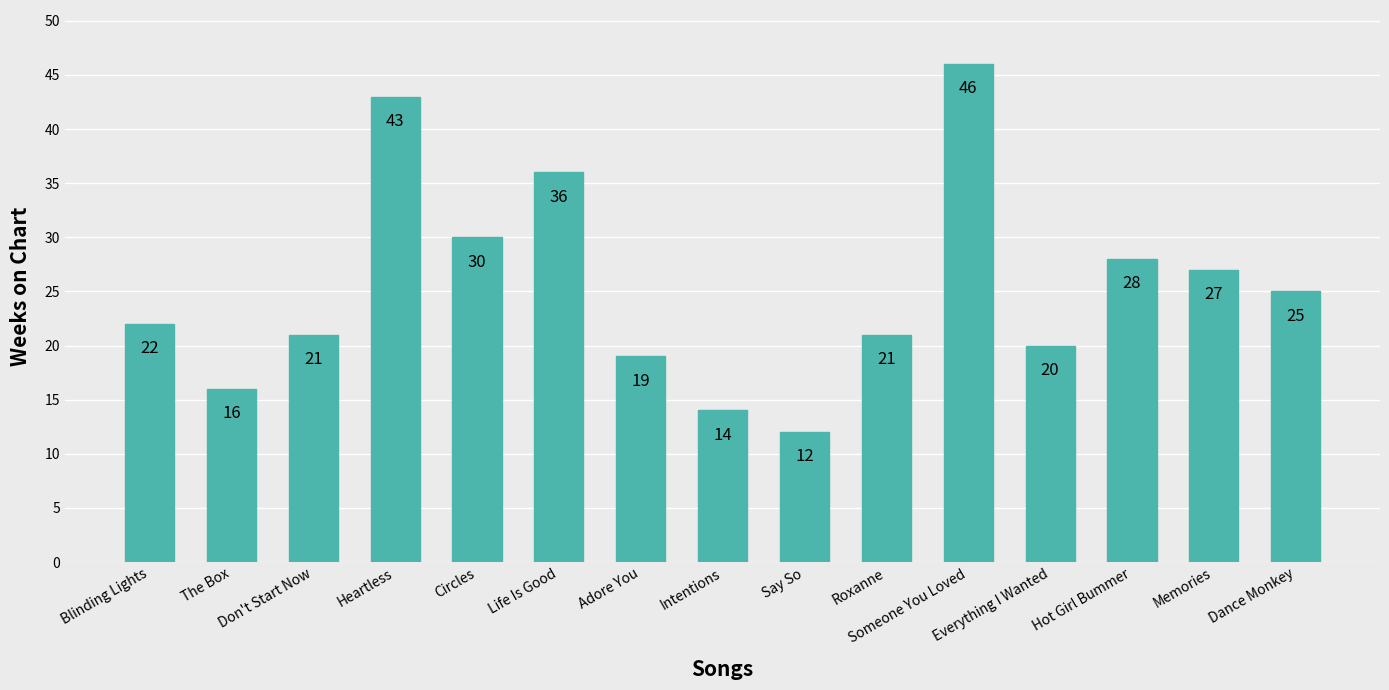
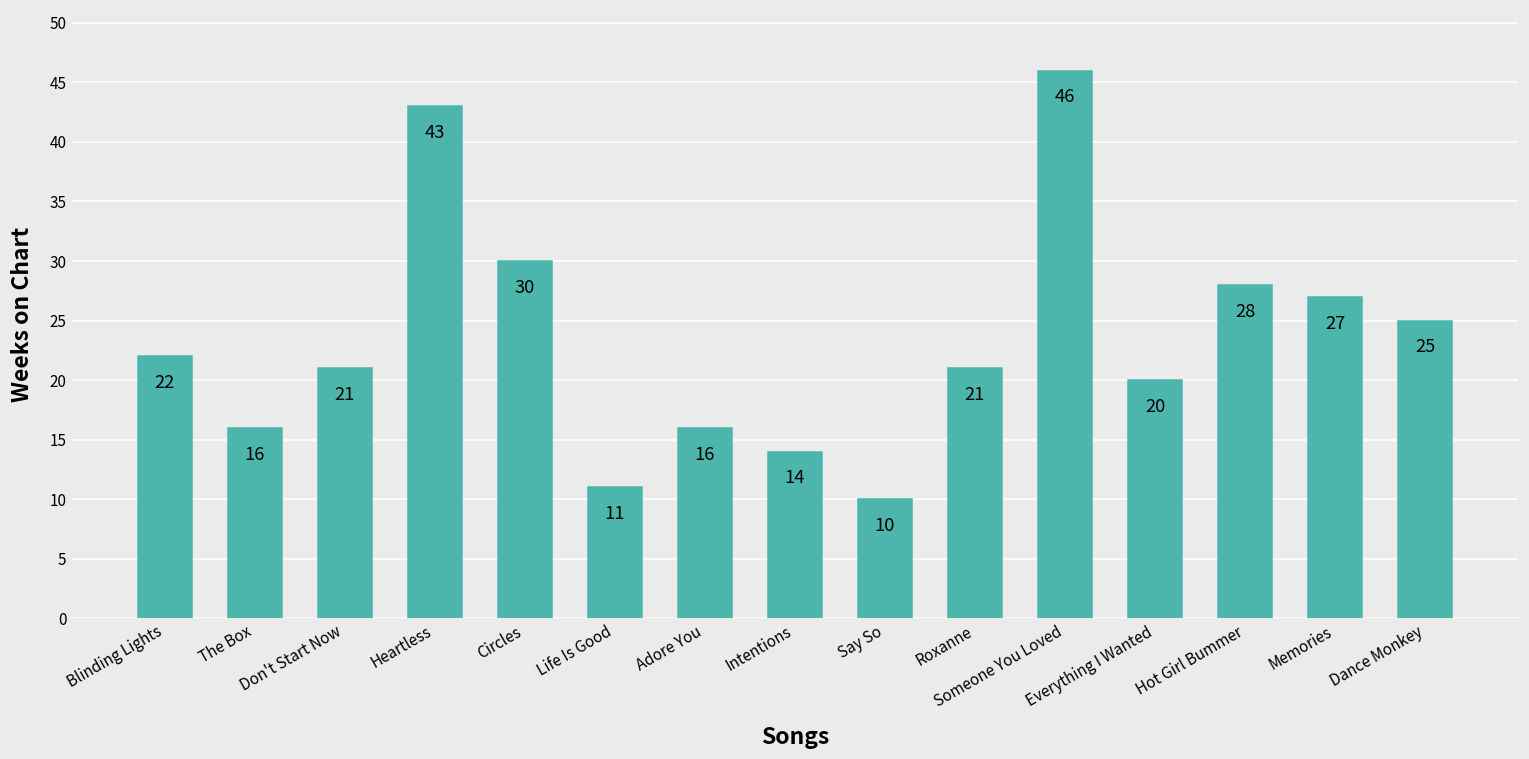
  {
    "Blinding Lights": 22,
    "The Box": 16,
    "Don't Start Now": 21,
    "Heartless": 43,
    "Circles": 30,
-   "Life Is Good": 36,
-   "Adore You": 19,
+   "Life Is Good": 11,
+   "Adore You": 16,
    "Intentions": 14,
-   "Say So": 12,
+   "Say So": 10,
    "Roxanne": 21,
    "Someone You Loved": 46,
    "Everything I Wanted": 20,
    "Hot Girl Bummer": 28,
    "Memories": 27,
    "Dance Monkey": 25
  }
